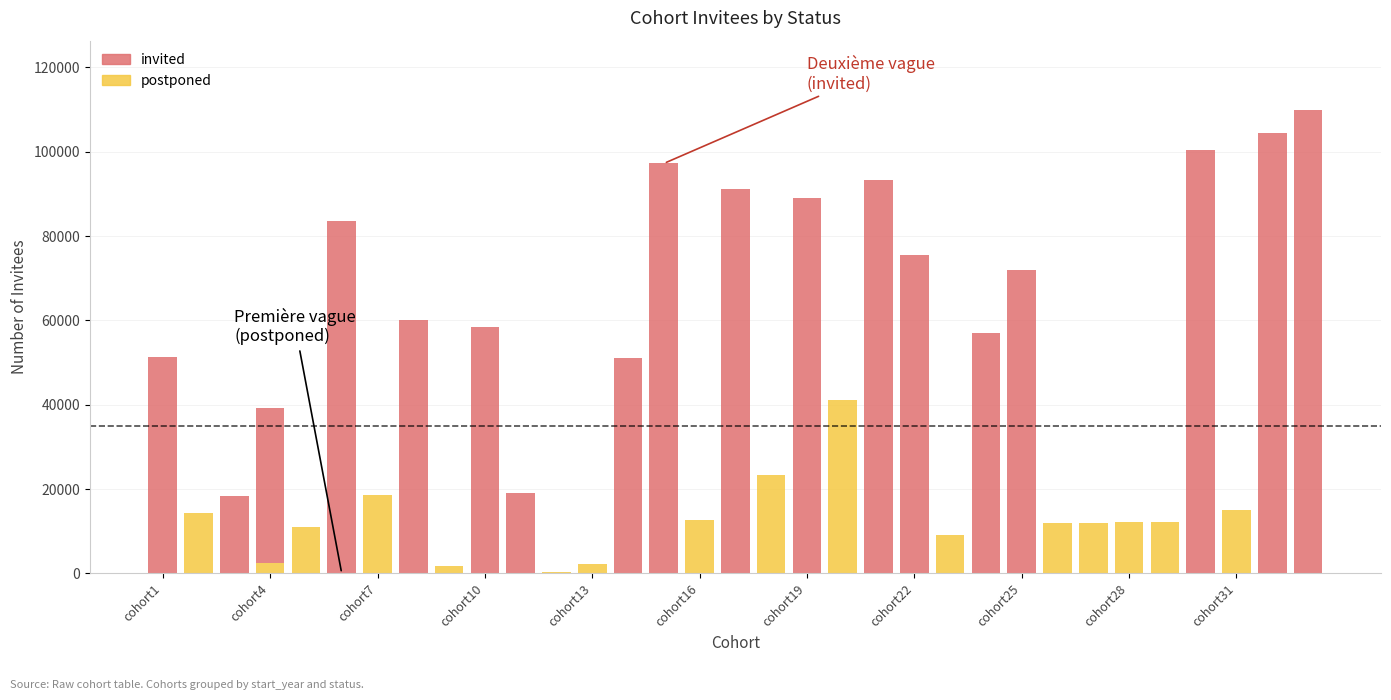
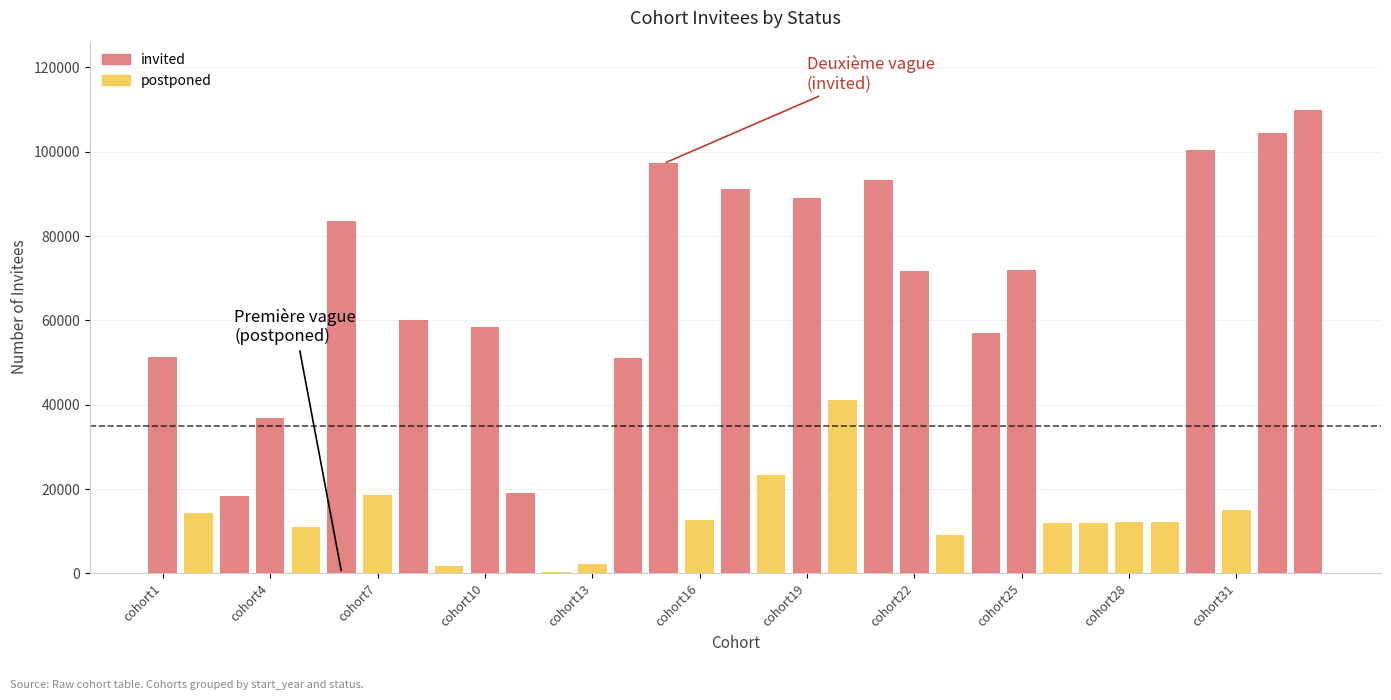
  {
    "postponed": {
      "cohort1": 0,
-     "cohort4": 2000,
+     "cohort4": 0,
      "cohort7": 19000,
      "cohort10": 0,
      "cohort13": 2000,
      "cohort16": 13000,
      "cohort19": 0,
      "cohort22": 0,
      "cohort25": 0,
      "cohort28": 12000,
      "cohort31": 15000
    },
    "invited": {
-     "cohort22": 76000
+     "cohort22": 72000
    }
  }
